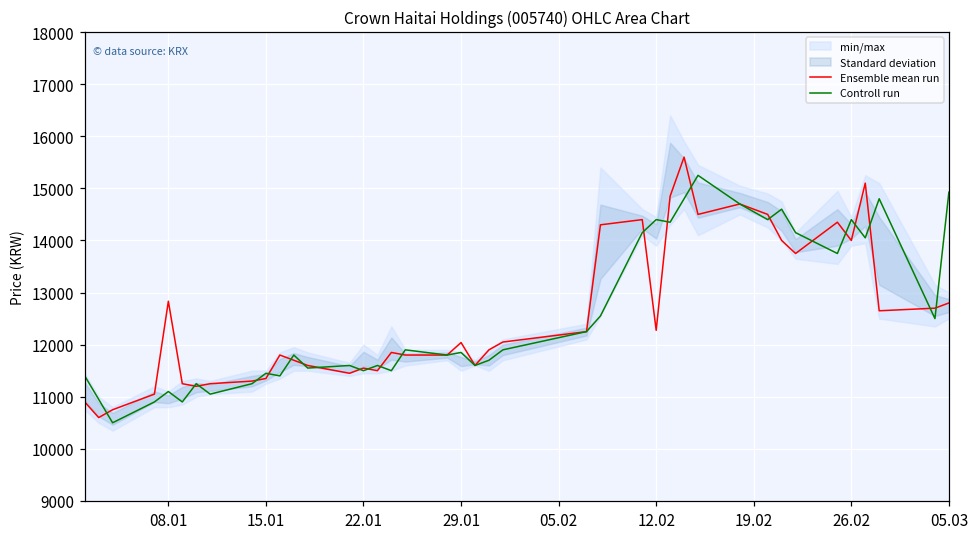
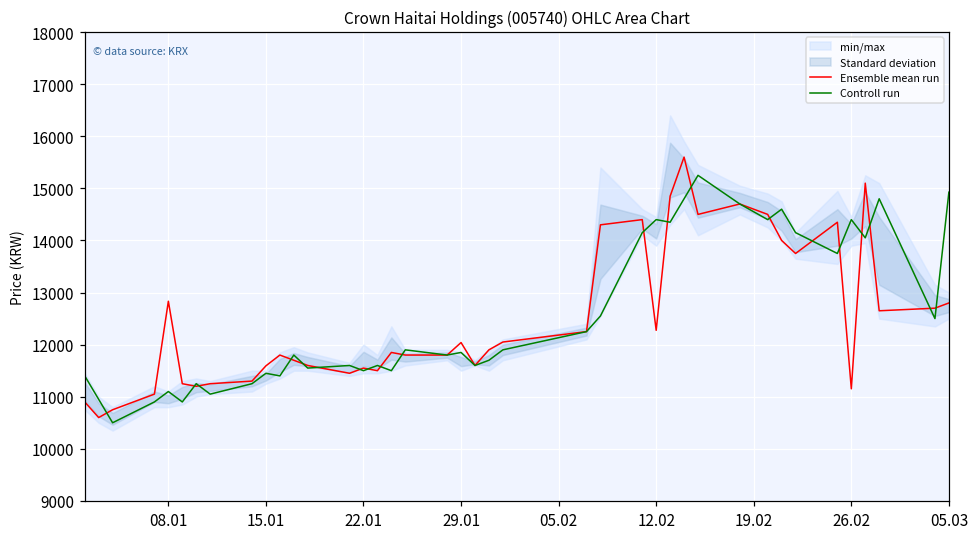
  {
    "Ensemble mean run": {
      "08.01": 12800,
-     "15.01": 11400,
+     "15.01": 11600,
      "29.01": 12000,
      "12.02": 12300,
-     "26.02": 14000,
+     "26.02": 11200,
      "05.03": 12800
    },
    "Controll run": {
      "05.03": 14900
    }
  }
